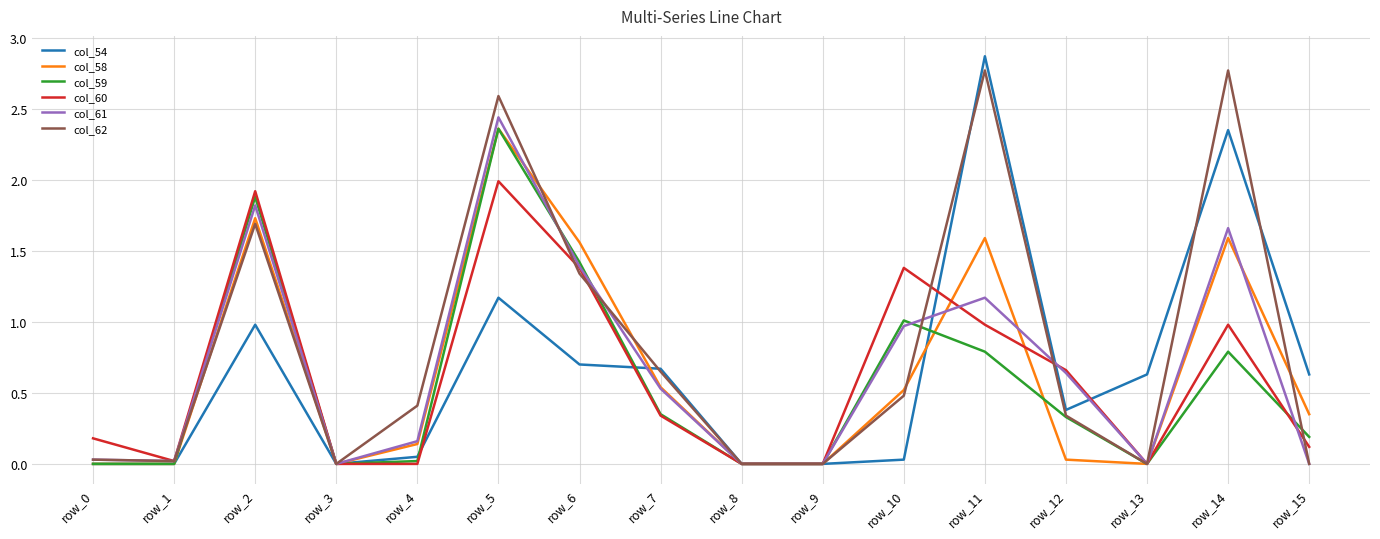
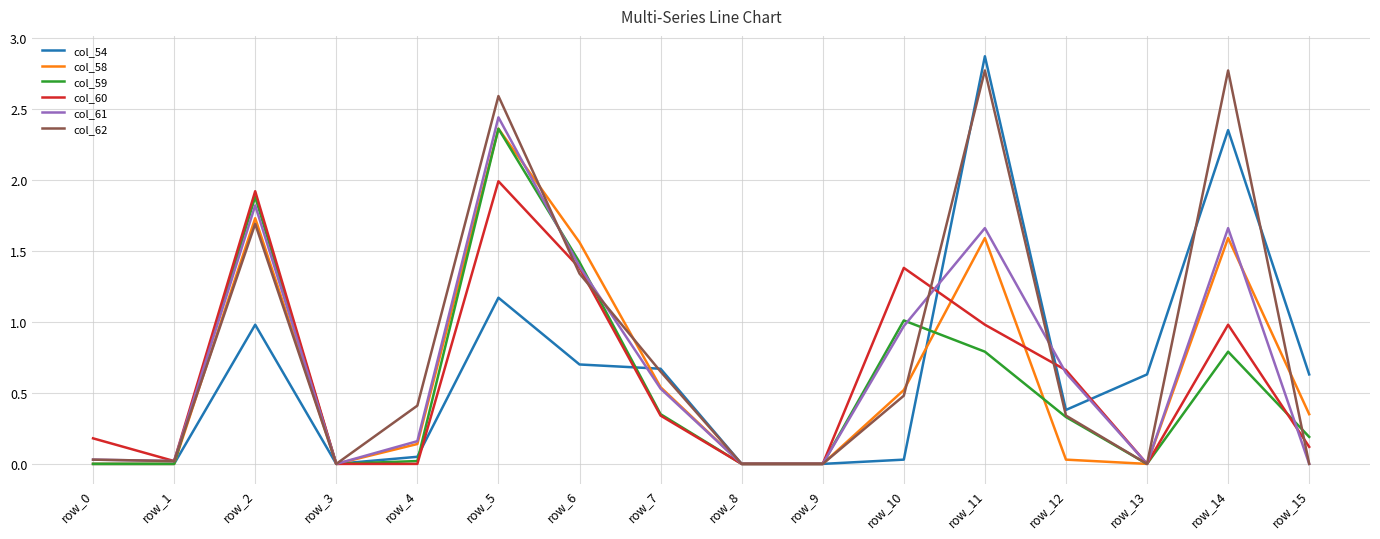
  {
    "col_54": {
      "row_2": 0.98,
      "row_4": 0.05,
      "row_5": 1.17,
      "row_6": 0.70,
      "row_7": 0.67,
      "row_10": 0.03,
      "row_11": 2.87,
      "row_12": 0.38,
      "row_13": 0.63,
      "row_14": 2.35,
      "row_15": 0.63
    },
    "col_58": {
      "row_2": 1.73,
      "row_4": 0.14,
      "row_6": 1.56,
      "row_10": 0.52,
      "row_11": 1.59,
      "row_12": 0.03,
      "row_14": 1.59,
      "row_15": 0.35
    },
    "col_59": {
      "row_2": 1.88,
      "row_4": 0.02,
      "row_6": 1.42,
      "row_10": 1.01,
      "row_11": 0.79,
      "row_14": 0.79,
      "row_15": 0.19
    },
    "col_60": {
      "row_0": 0.18,
      "row_2": 1.92,
      "row_4": 0.00,
      "row_5": 1.99,
      "row_10": 1.38,
      "row_11": 0.98,
      "row_12": 0.66,
      "row_14": 0.98,
      "row_15": 0.12
    },
    "col_61": {
      "row_2": 1.82,
      "row_4": 0.16,
      "row_5": 2.44,
      "row_10": 0.97,
-     "row_11": 1.17,
+     "row_11": 1.66,
      "row_12": 0.64,
      "row_14": 1.66
    },
    "col_62": {
      "row_2": 1.69,
      "row_4": 0.41,
      "row_5": 2.59,
      "row_6": 1.34,
      "row_7": 0.65,
      "row_10": 0.48,
      "row_11": 2.77,
      "row_14": 2.77
    }
  }
